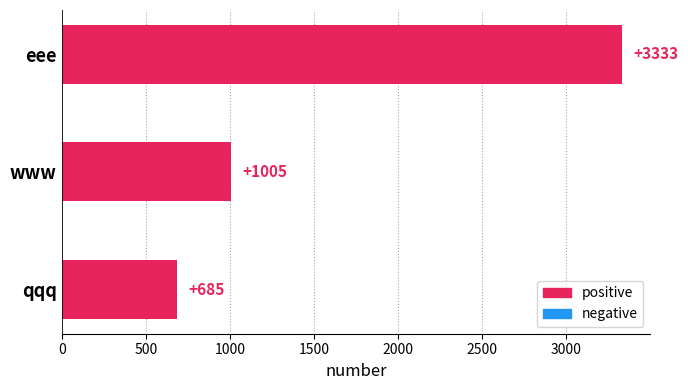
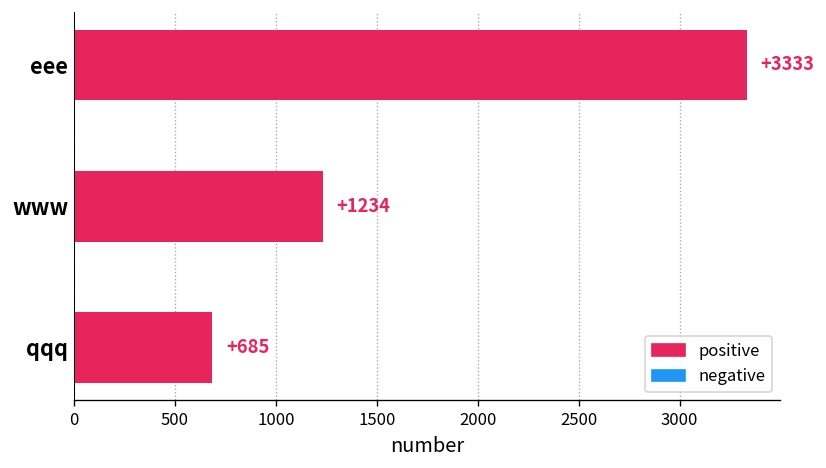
  {
    "eee": "+3333",
-   "www": "+1005",
+   "www": "+1234",
    "qqq": "+685"
  }
